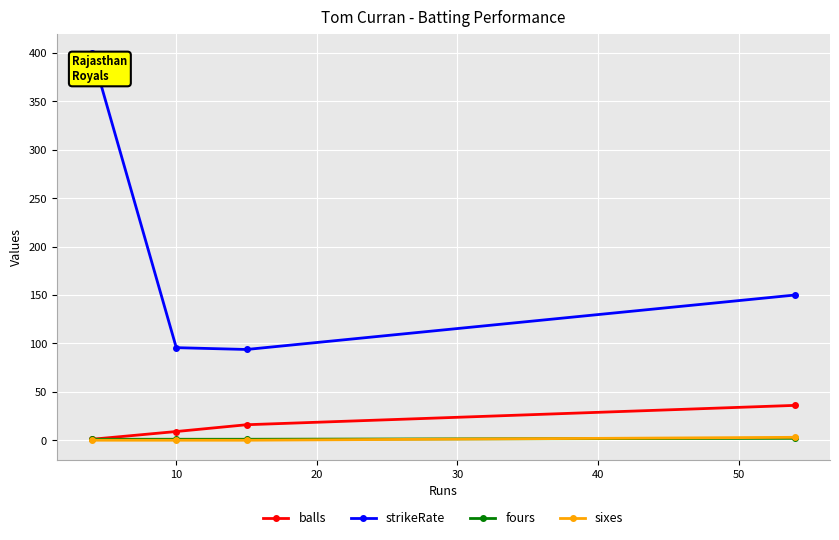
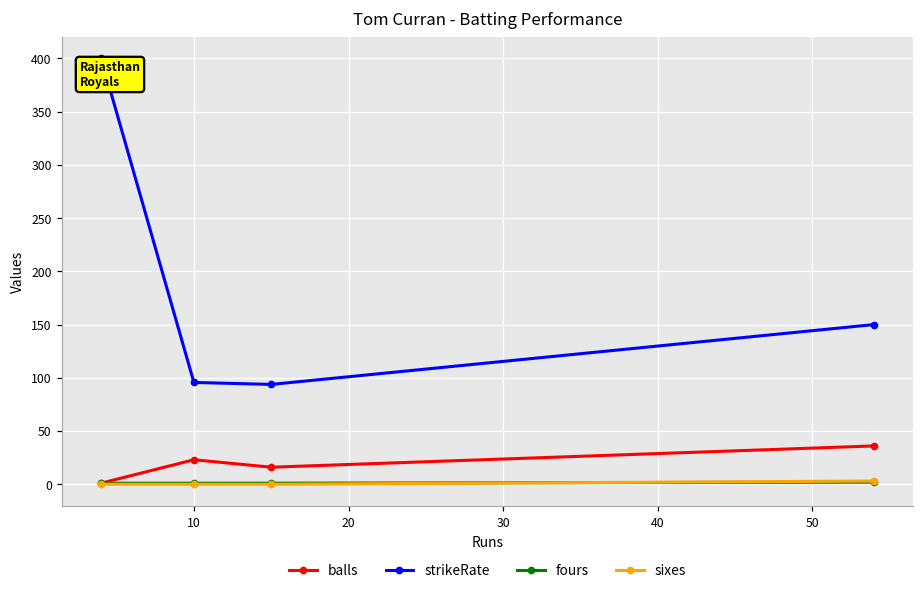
  {
    "balls": {
-     "10": 10
+     "10": 20
    },
    "strikeRate": {
      "10": 100
    }
  }
